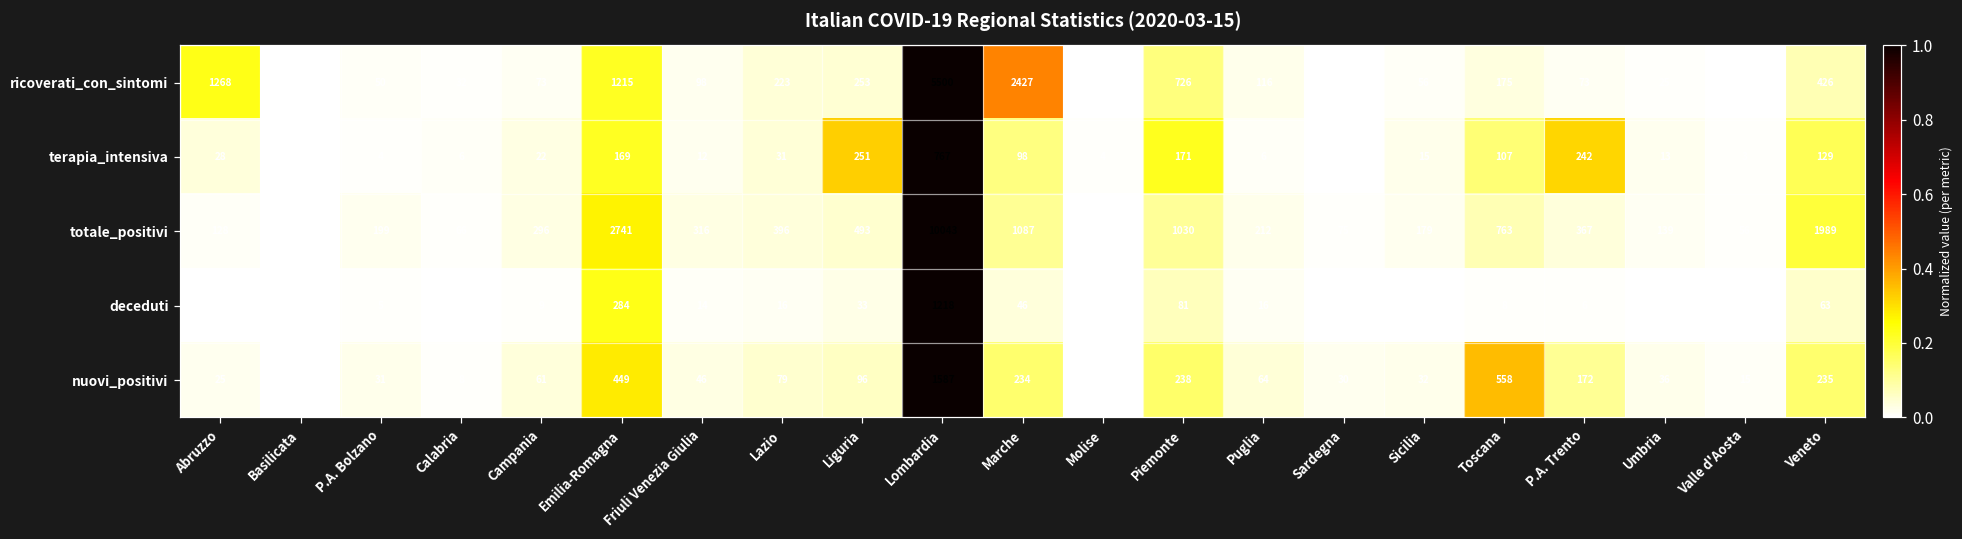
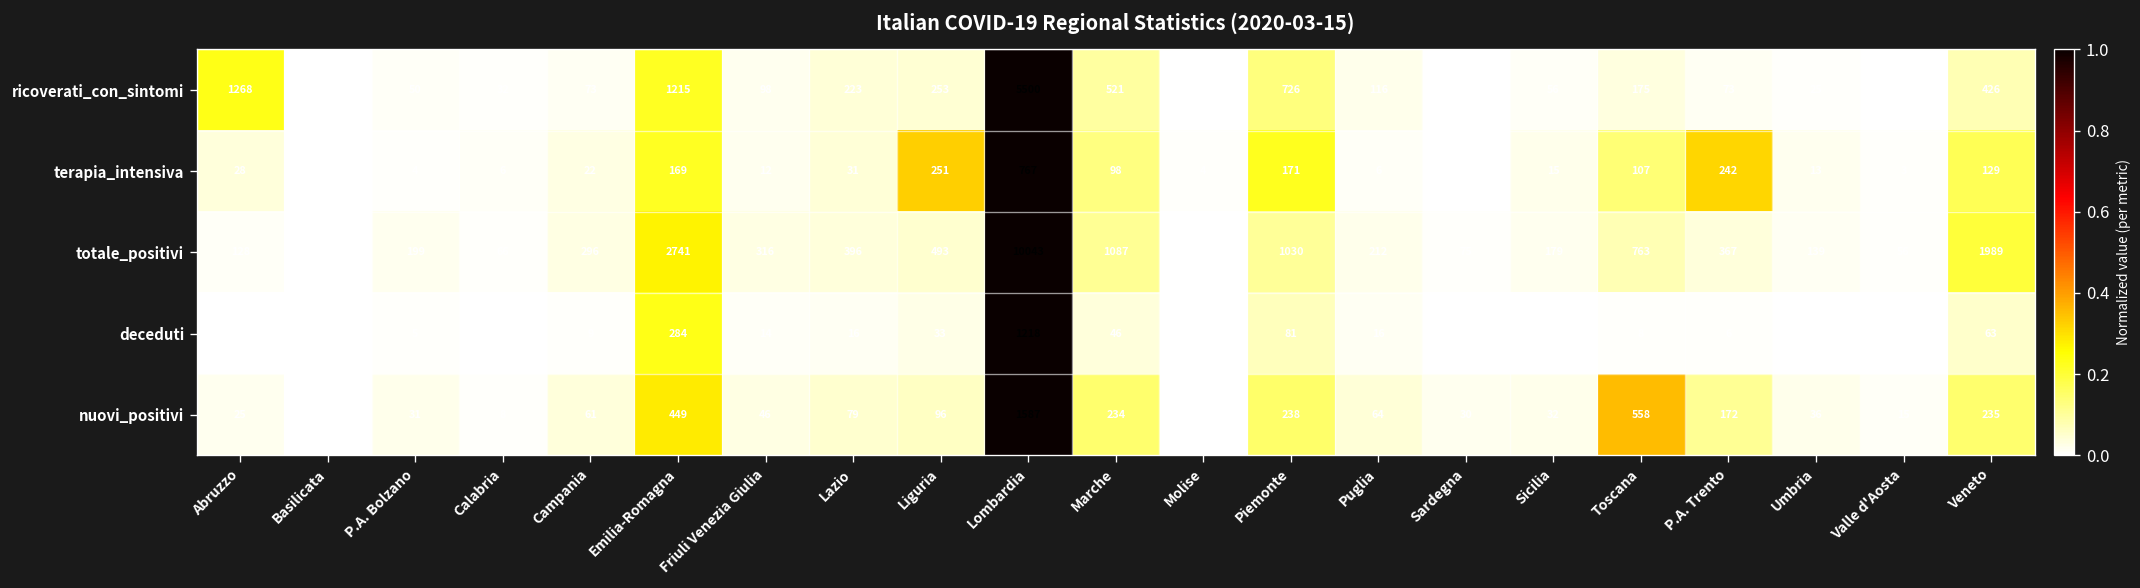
  {
    "ricoverati_con_sintomi": {
      "Abruzzo": 1268,
      "Emilia-Romagna": 1215,
-     "Marche": 2427,
+     "Marche": 521,
      "Piemonte": 726,
      "Veneto": 426
    },
    "terapia_intensiva": {
      "Emilia-Romagna": 169,
      "Liguria": 251,
      "Marche": 98,
      "Piemonte": 171,
      "Toscana": 107,
      "P.A. Trento": 242,
      "Veneto": 129
    },
    "totale_positivi": {
      "Emilia-Romagna": 2741,
      "Liguria": 493,
      "Marche": 1087,
      "Piemonte": 1030,
      "Toscana": 763,
      "Veneto": 1989
    },
    "deceduti": {
      "Emilia-Romagna": 284,
      "Piemonte": 81,
      "Veneto": 63
    },
    "nuovi_positivi": {
      "Emilia-Romagna": 449,
      "Lazio": 79,
      "Liguria": 96,
      "Marche": 234,
      "Piemonte": 238,
      "Toscana": 558,
      "P.A. Trento": 172,
      "Veneto": 235
    }
  }
